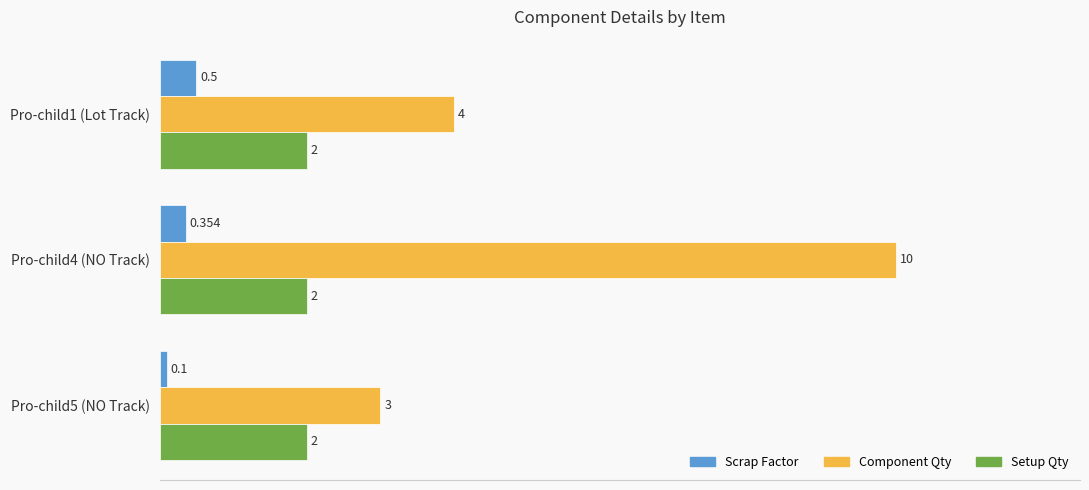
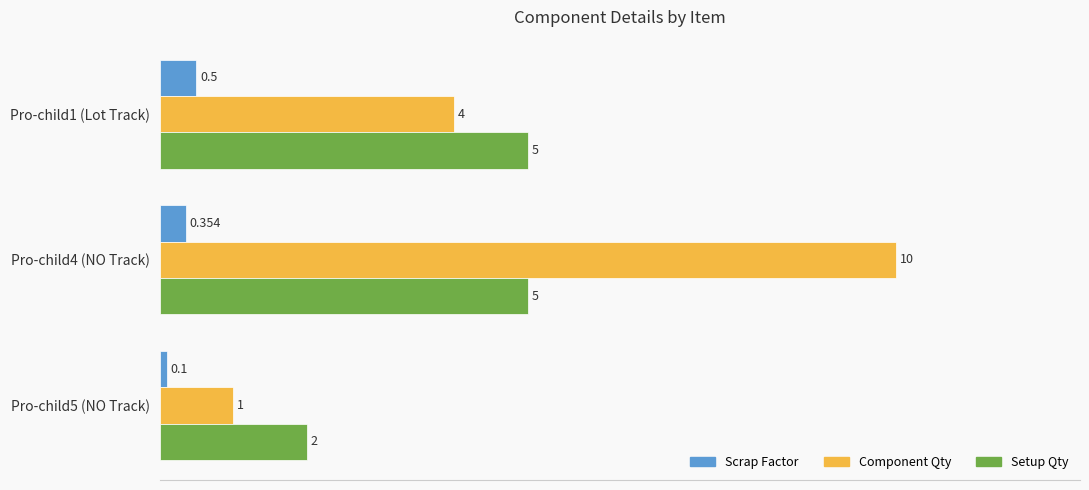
  {
    "Scrap Factor": {
      "Pro-child1 (Lot Track)": 0.5,
      "Pro-child4 (NO Track)": 0.354,
      "Pro-child5 (NO Track)": 0.1
    },
    "Component Qty": {
      "Pro-child1 (Lot Track)": 4,
      "Pro-child4 (NO Track)": 10,
-     "Pro-child5 (NO Track)": 3
+     "Pro-child5 (NO Track)": 1
    },
    "Setup Qty": {
-     "Pro-child1 (Lot Track)": 2,
-     "Pro-child4 (NO Track)": 2,
+     "Pro-child1 (Lot Track)": 5,
+     "Pro-child4 (NO Track)": 5,
      "Pro-child5 (NO Track)": 2
    }
  }
